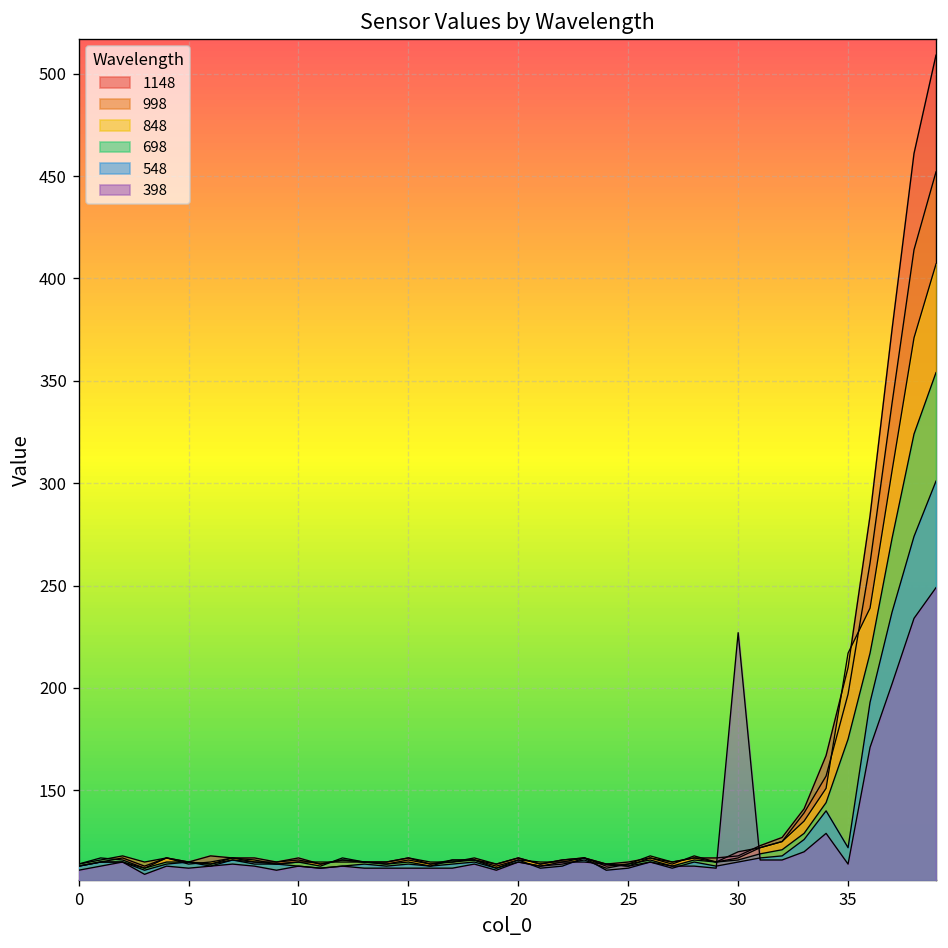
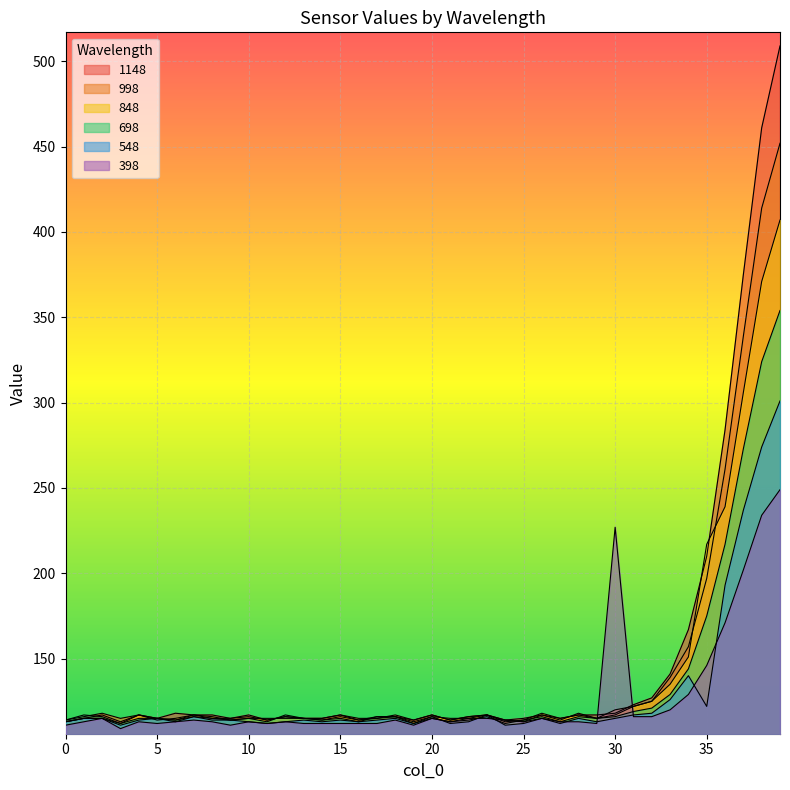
  {
    "848": {
      "35": 217
    },
    "698": {
      "35": 175
    },
    "548": {
      "35": 122
    },
    "398": {
      "0": 111,
      "5": 112,
      "15": 112,
      "30": 227,
-     "35": 114
+     "35": 146
    }
  }
